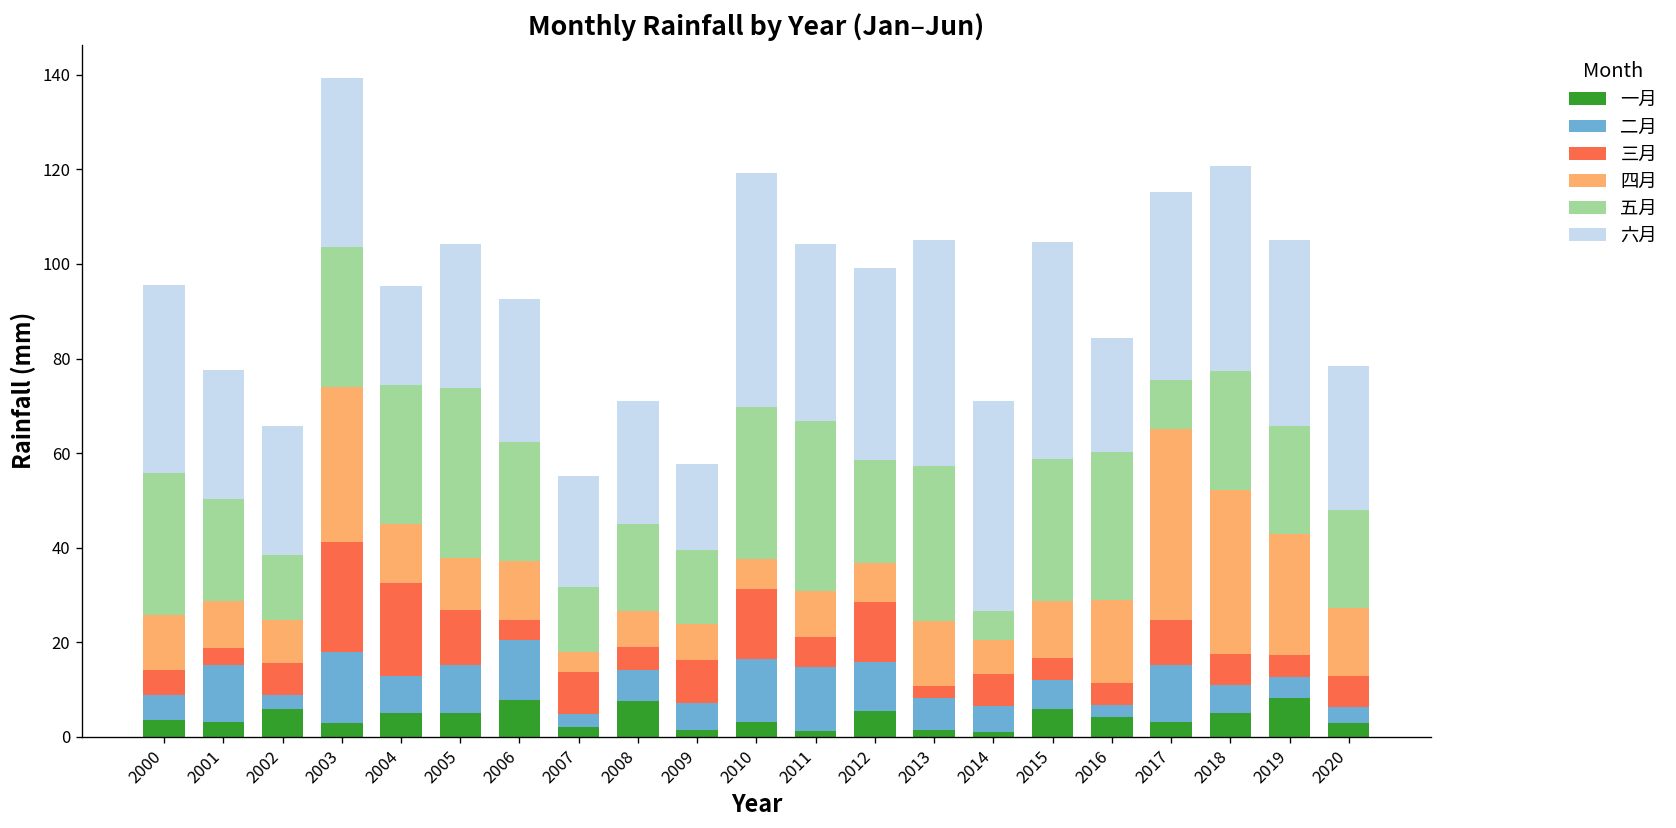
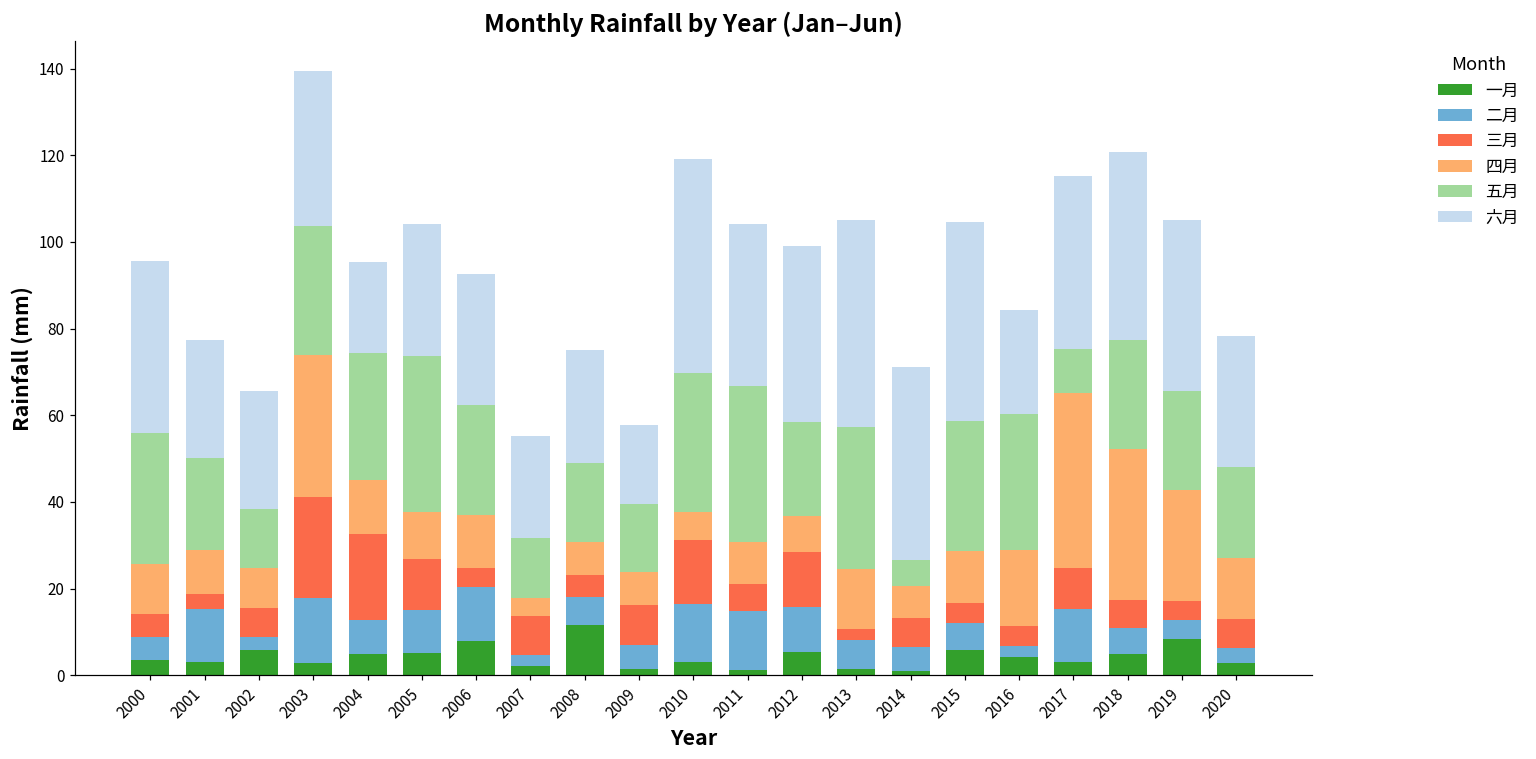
  {
    "一月": {
      "2000": 4,
      "2001": 3,
      "2002": 6,
      "2003": 3,
      "2004": 5,
      "2005": 5,
      "2006": 8,
      "2007": 2,
-     "2008": 7,
+     "2008": 12,
      "2009": 1,
      "2010": 3,
      "2011": 1,
      "2012": 5,
      "2013": 1,
      "2014": 1,
      "2015": 6,
      "2016": 4,
      "2017": 3,
      "2018": 5,
      "2019": 8,
      "2020": 3
    },
    "二月": {
      "2000": 5,
      "2001": 12,
      "2002": 3,
      "2003": 15,
      "2004": 8,
      "2005": 10,
      "2006": 13,
      "2007": 3,
      "2008": 7,
      "2009": 6,
      "2010": 13,
      "2011": 13,
      "2012": 10,
      "2013": 7,
      "2014": 6,
      "2015": 6,
      "2016": 3,
      "2017": 12,
      "2018": 6,
      "2019": 4,
      "2020": 3
    },
    "三月": {
      "2000": 5,
      "2001": 4,
      "2002": 7,
      "2003": 23,
      "2004": 20,
      "2005": 12,
      "2006": 4,
      "2007": 9,
      "2008": 5,
      "2009": 9,
      "2010": 15,
      "2011": 6,
      "2012": 13,
      "2013": 3,
      "2014": 7,
      "2015": 5,
      "2016": 5,
      "2017": 9,
      "2018": 7,
      "2019": 5,
      "2020": 7
    },
    "四月": {
      "2000": 12,
      "2001": 10,
      "2002": 9,
      "2003": 33,
      "2004": 13,
      "2005": 11,
      "2006": 12,
      "2007": 4,
      "2008": 8,
      "2009": 8,
      "2010": 6,
      "2011": 10,
      "2012": 8,
      "2013": 14,
      "2014": 7,
      "2015": 12,
      "2016": 18,
      "2017": 40,
      "2018": 35,
      "2019": 26,
      "2020": 14
    },
    "五月": {
      "2000": 30,
      "2001": 21,
      "2002": 14,
      "2003": 30,
      "2004": 29,
      "2005": 36,
      "2006": 25,
      "2007": 14,
      "2008": 18,
      "2009": 16,
      "2010": 32,
      "2011": 36,
      "2012": 22,
      "2013": 33,
      "2014": 6,
      "2015": 30,
      "2016": 31,
      "2017": 10,
      "2018": 25,
      "2019": 23,
      "2020": 21
    },
    "六月": {
      "2000": 40,
      "2001": 27,
      "2002": 27,
      "2003": 36,
      "2004": 21,
      "2005": 30,
      "2006": 30,
      "2007": 24,
      "2008": 26,
      "2009": 18,
      "2010": 49,
      "2011": 37,
      "2012": 41,
      "2013": 48,
      "2014": 45,
      "2015": 46,
      "2016": 24,
      "2017": 40,
      "2018": 44,
      "2019": 39,
      "2020": 30
    }
  }
